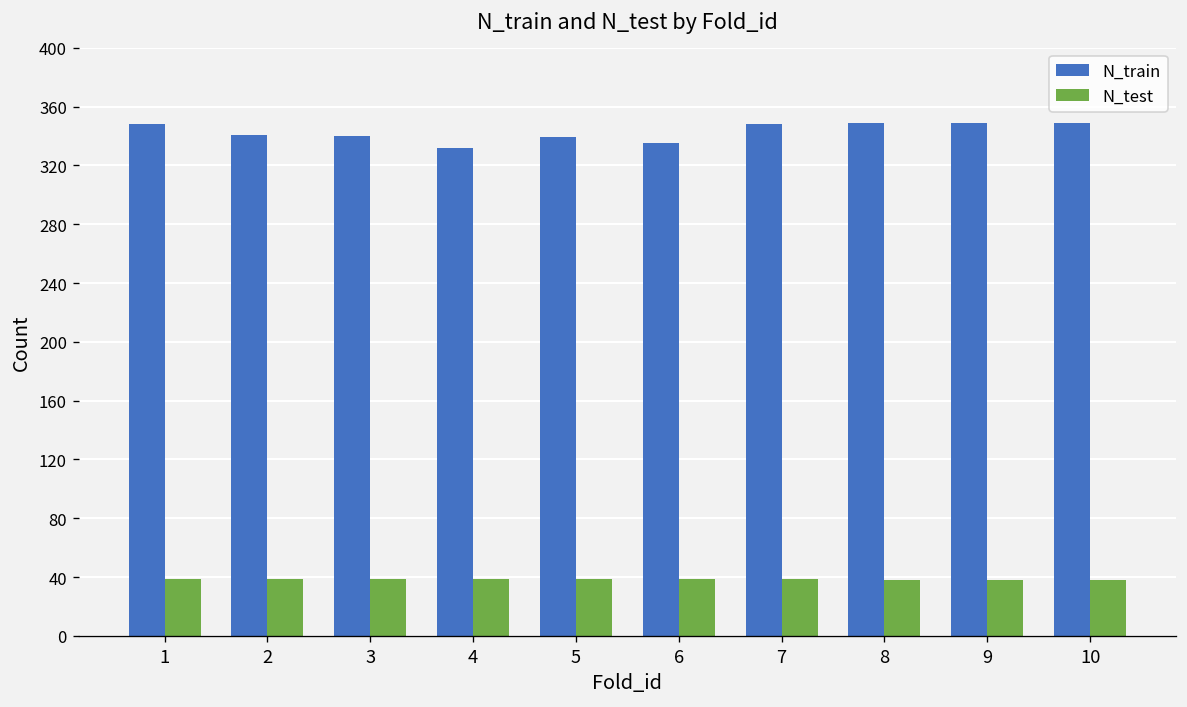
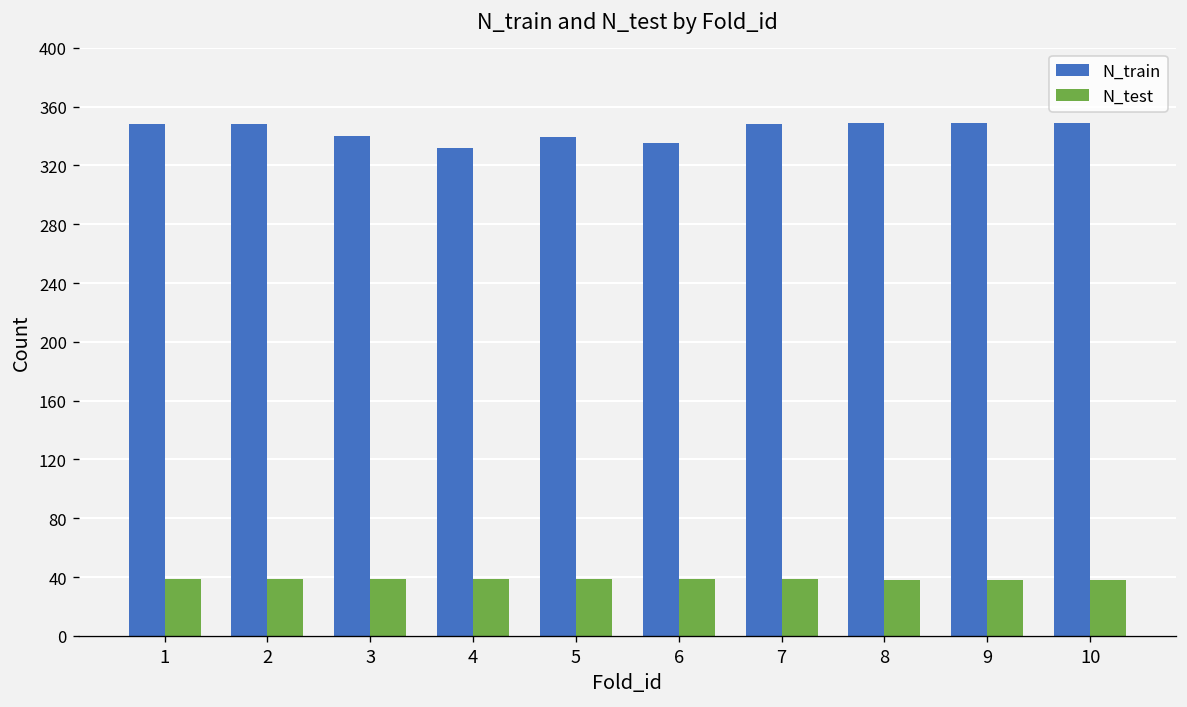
  {
    "N_train": {
      "1": 348,
-     "2": 341,
+     "2": 348,
      "3": 340,
      "4": 332,
      "5": 339,
      "6": 335,
      "7": 348,
      "8": 349,
      "9": 349,
      "10": 349
    },
    "N_test": {
      "1": 39,
      "2": 39,
      "3": 39,
      "4": 39,
      "5": 39,
      "6": 39,
      "7": 39,
      "8": 38,
      "9": 38,
      "10": 38
    }
  }
